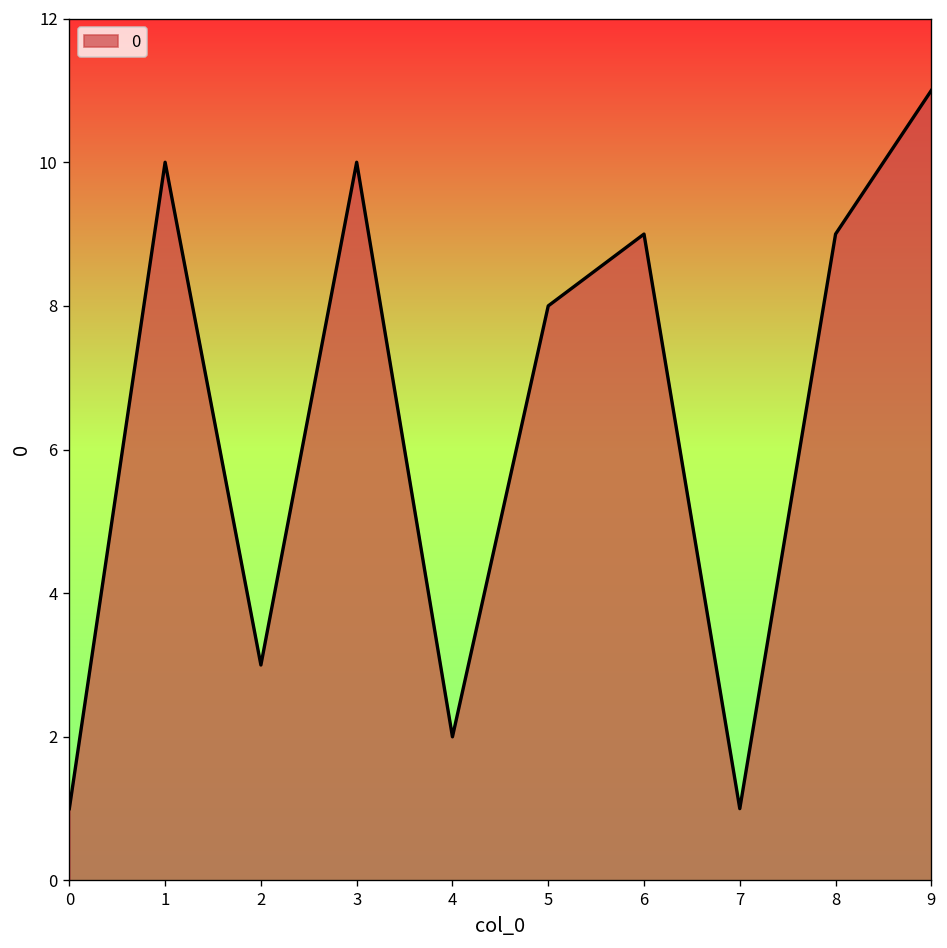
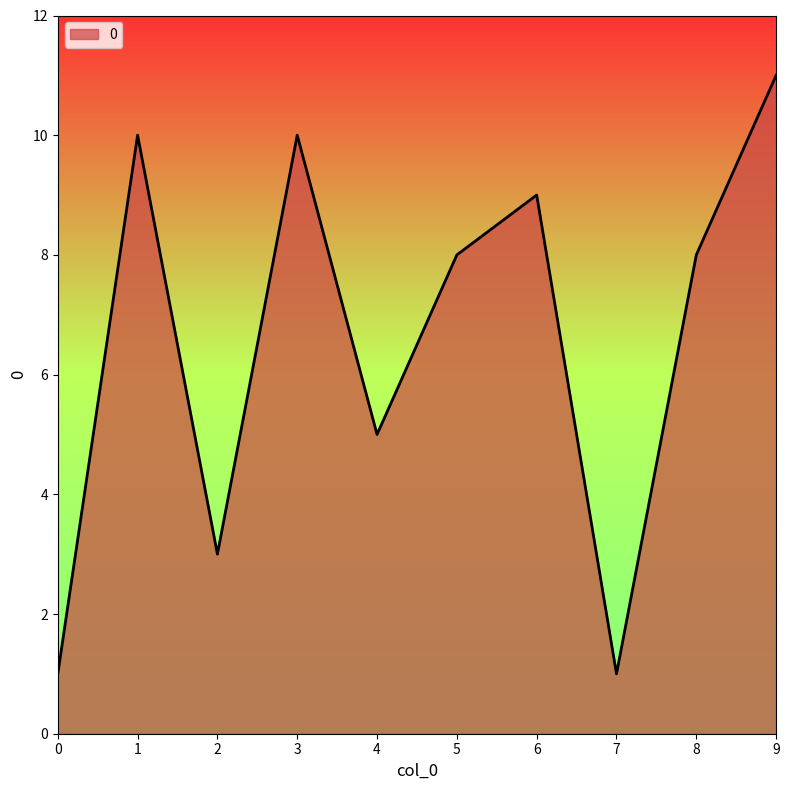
  {
    "0": 1,
    "1": 10,
    "2": 3,
    "3": 10,
-   "4": 2,
+   "4": 5,
    "5": 8,
    "6": 9,
    "7": 1,
-   "8": 9,
+   "8": 8,
    "9": 11
  }
